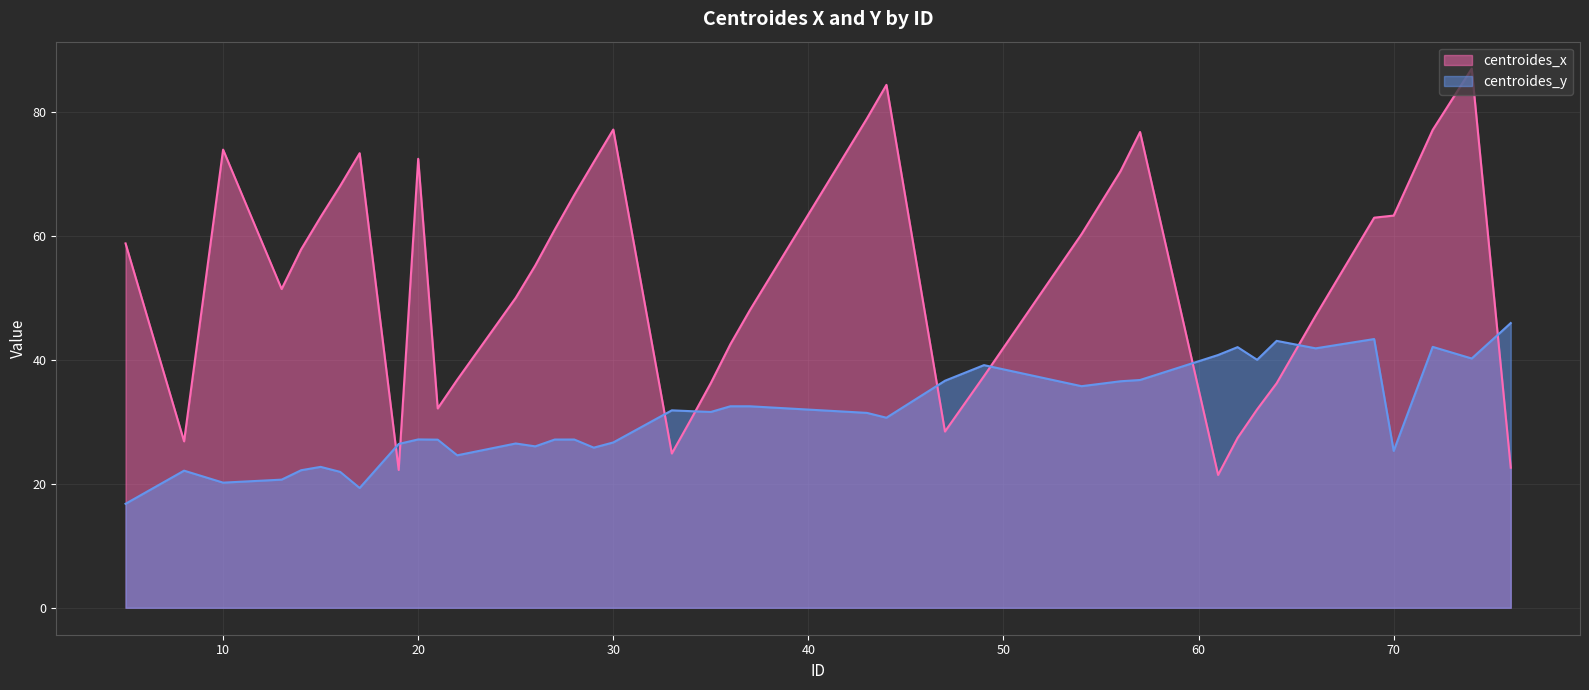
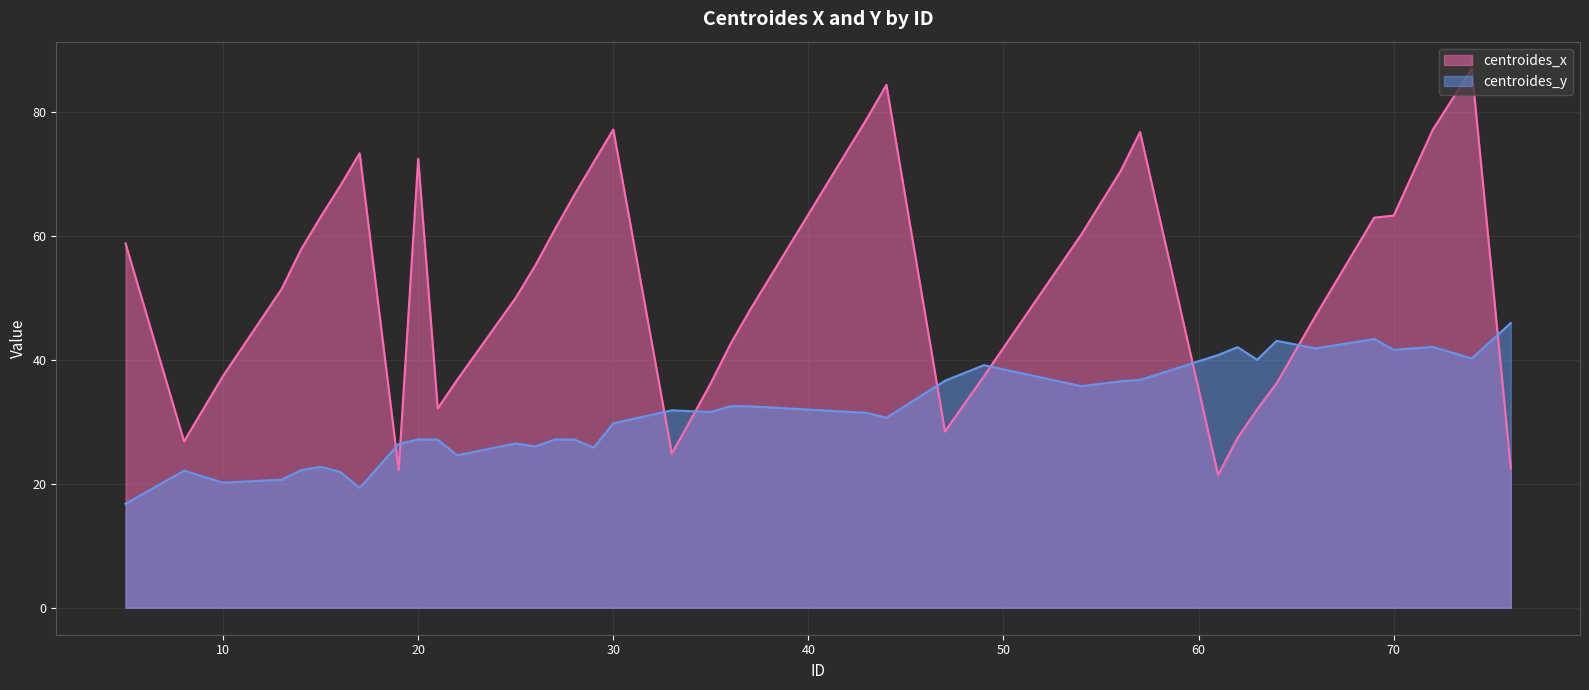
  {
    "centroides_x": {
-     "10": 74,
+     "10": 37,
      "20": 72,
      "30": 77,
      "70": 63
    },
    "centroides_y": {
      "10": 20,
      "20": 27,
-     "30": 27,
-     "70": 25
+     "30": 30,
+     "70": 42
    }
  }
